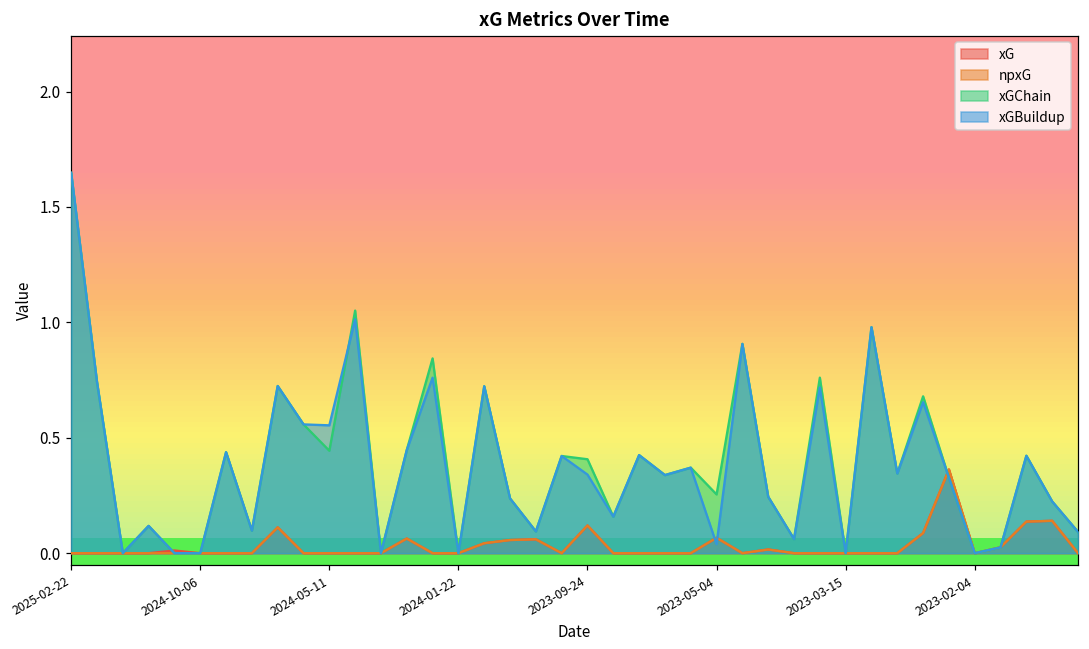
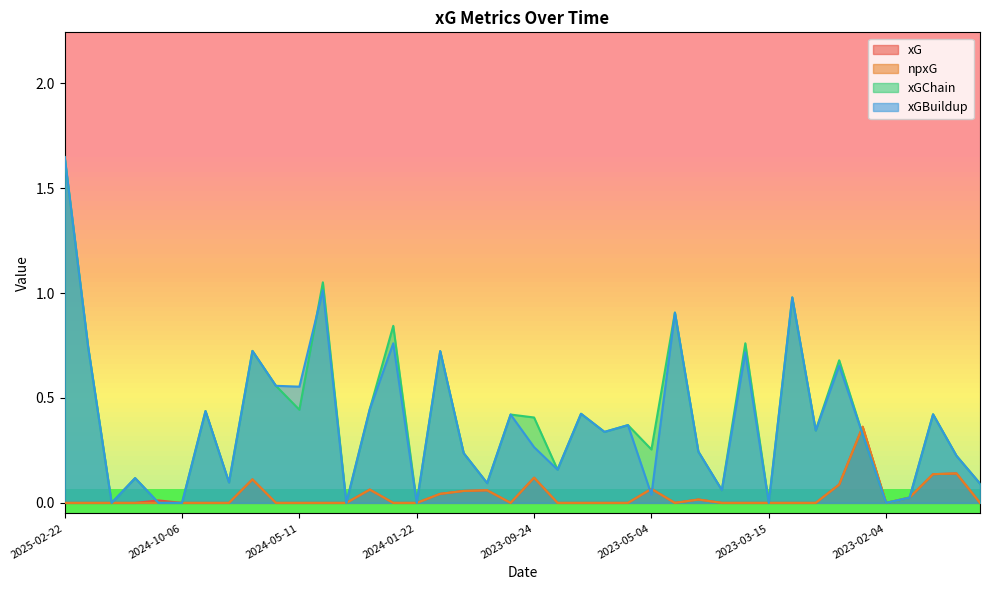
  {
    "xGChain": {
      "2024-05-11": 0.44,
      "2023-09-24": 0.41,
      "2023-05-04": 0.25
    },
    "xGBuildup": {
      "2024-05-11": 0.55,
-     "2023-09-24": 0.34,
+     "2023-09-24": 0.27,
      "2023-05-04": 0.04
    }
  }
